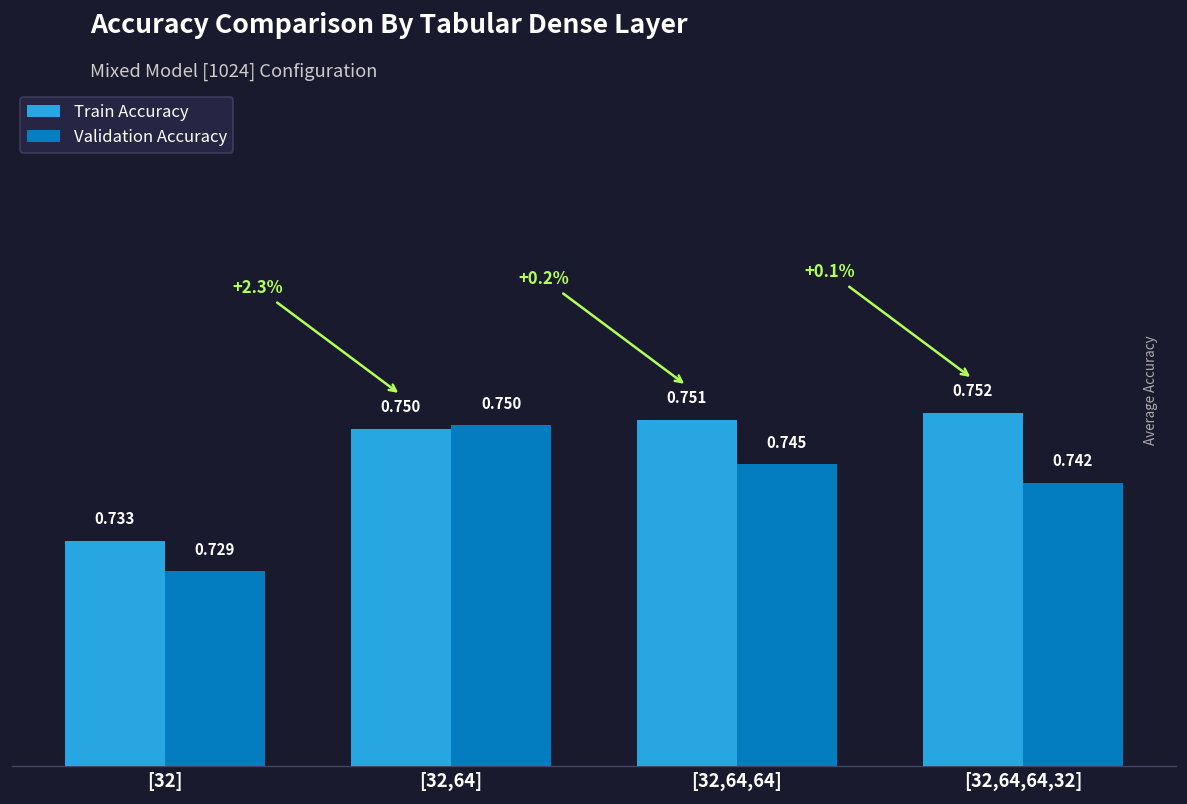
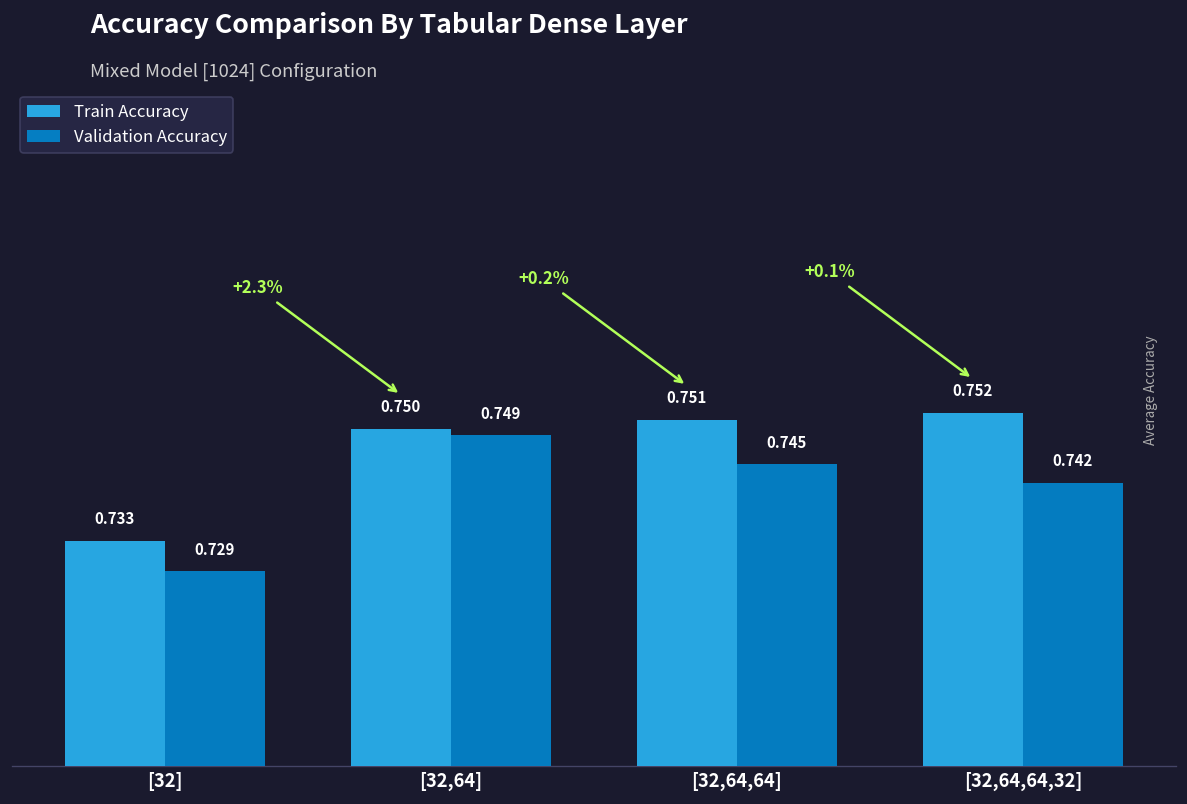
  {
    "Train Accuracy": {
      "[32]": 0.733,
      "[32,64]": 0.750,
      "[32,64,64]": 0.751,
      "[32,64,64,32]": 0.752
    },
    "Validation Accuracy": {
      "[32]": 0.729,
-     "[32,64]": 0.750,
+     "[32,64]": 0.749,
      "[32,64,64]": 0.745,
      "[32,64,64,32]": 0.742
    }
  }
